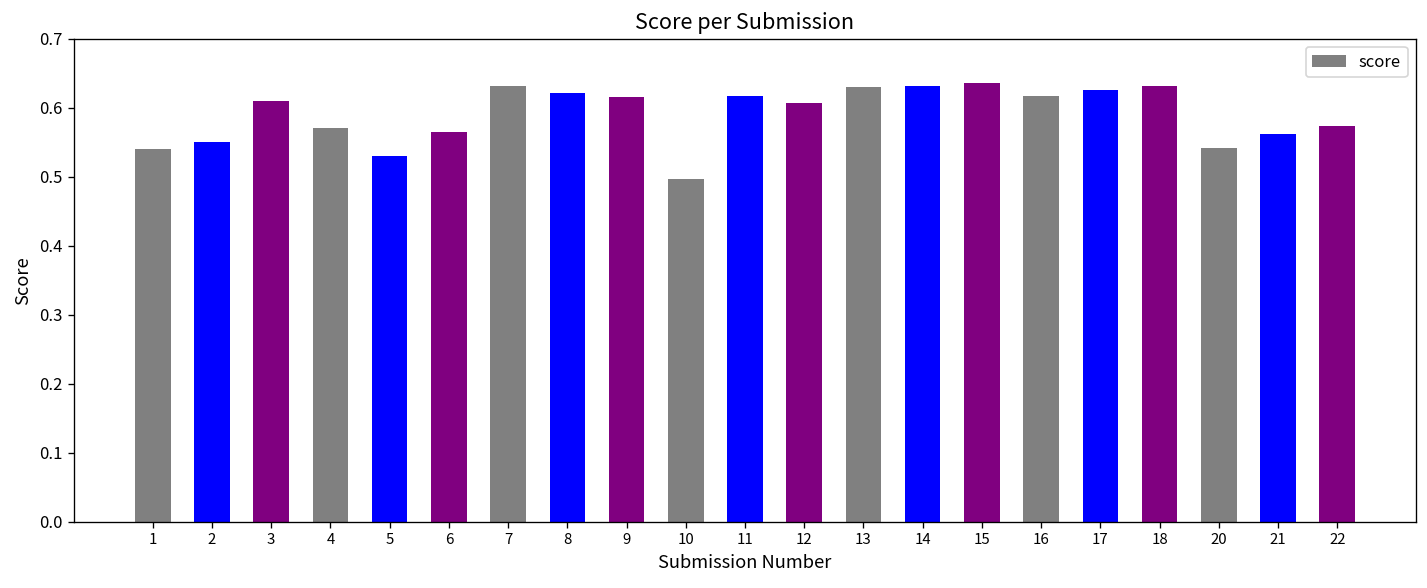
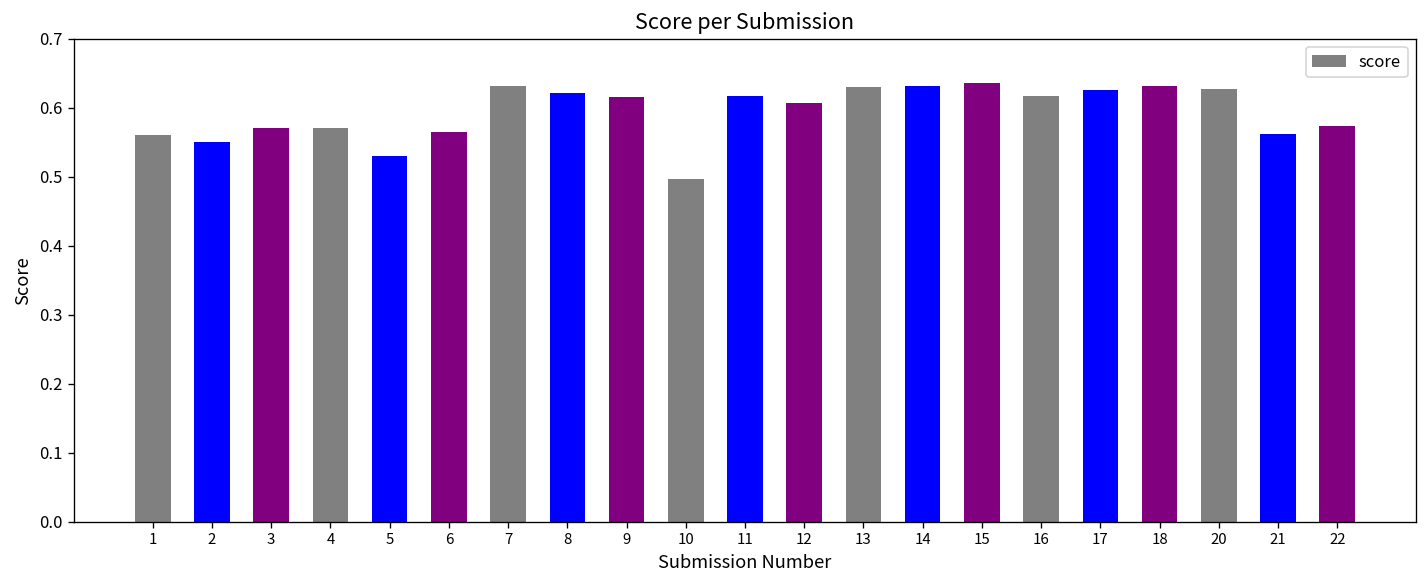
  {
-   "1": 0.54,
+   "1": 0.56,
    "2": 0.55,
-   "3": 0.61,
+   "3": 0.57,
    "4": 0.57,
    "5": 0.53,
    "6": 0.56,
    "7": 0.63,
    "8": 0.62,
    "9": 0.62,
    "10": 0.50,
    "11": 0.62,
    "12": 0.61,
    "13": 0.63,
    "14": 0.63,
    "15": 0.64,
    "16": 0.62,
    "17": 0.63,
    "18": 0.63,
-   "20": 0.54,
+   "20": 0.63,
    "21": 0.56,
    "22": 0.57
  }
